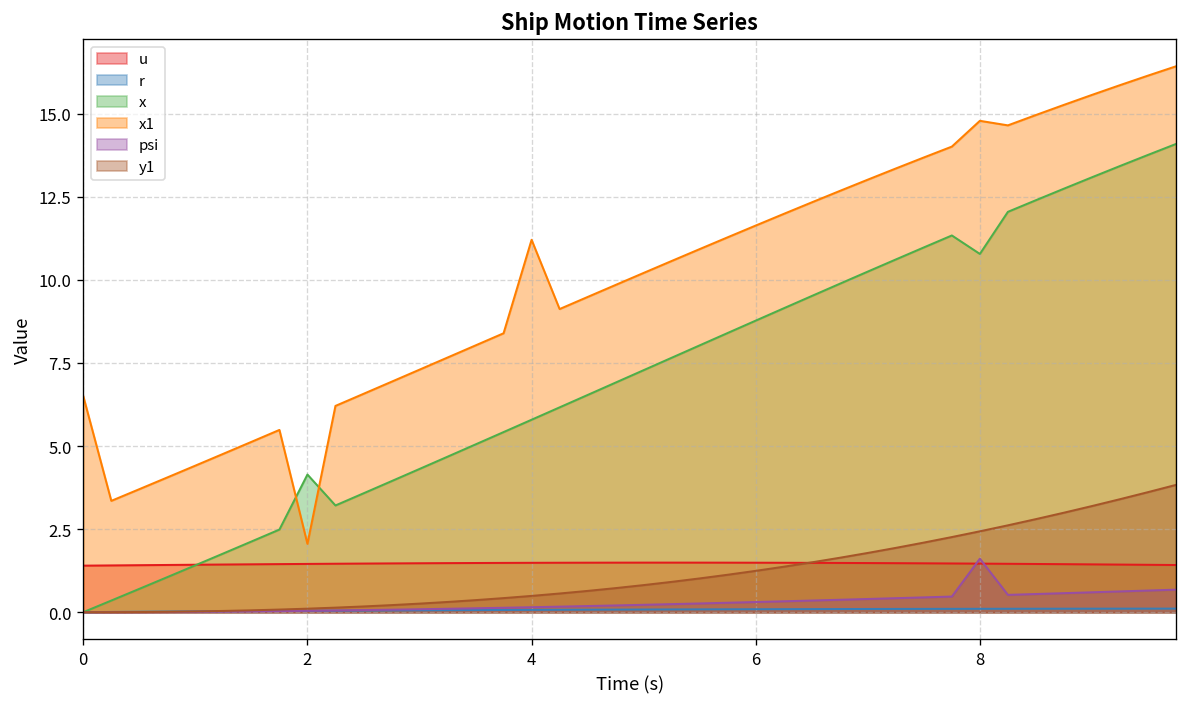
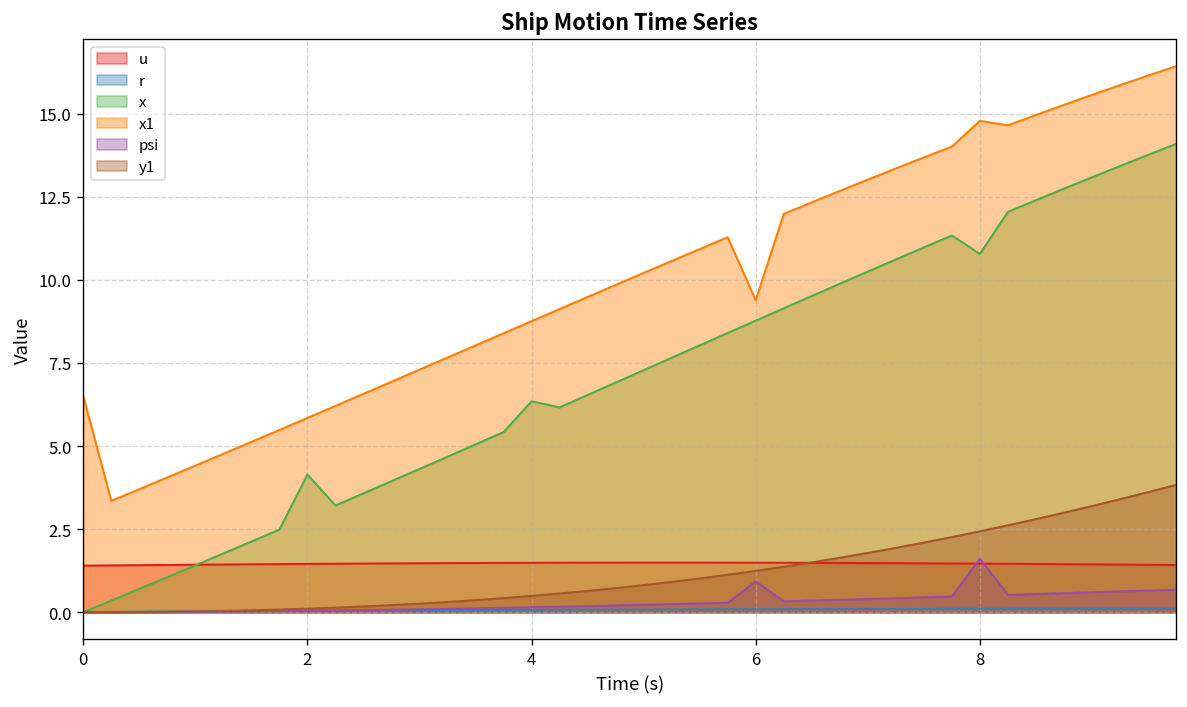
  {
    "r": {
      "6": 0.1,
      "8": 0.1
    },
    "x": {
      "2": 4.1,
-     "4": 5.8,
+     "4": 6.3,
      "6": 8.8,
      "8": 10.8
    },
    "x1": {
      "0": 6.5,
-     "2": 2.1,
-     "4": 11.2,
-     "6": 11.6,
+     "2": 5.8,
+     "4": 8.8,
+     "6": 9.4,
      "8": 14.8
    },
    "psi": {
-     "6": 0.3,
+     "6": 0.9,
      "8": 1.6
    }
  }
